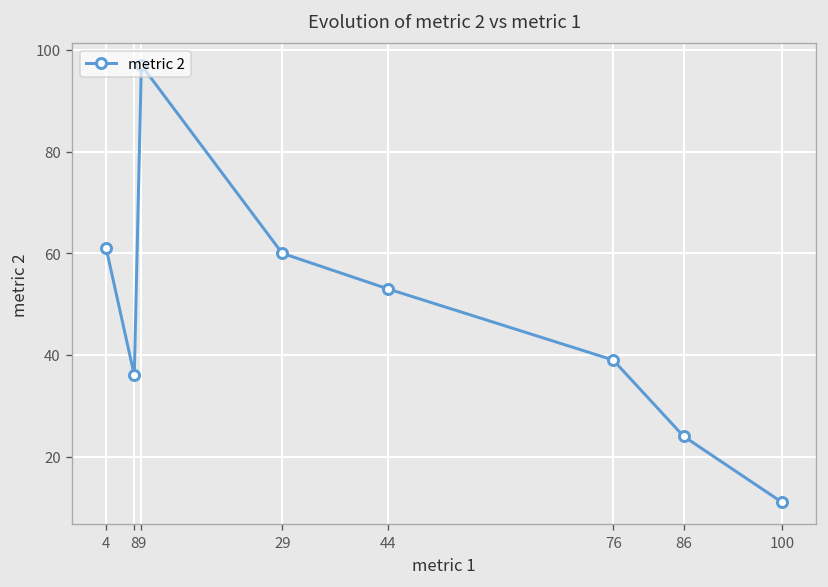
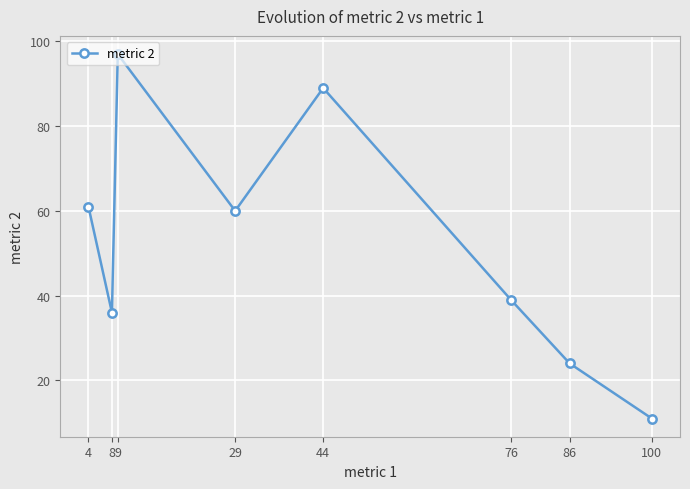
  {
    "4": 61,
    "8": 36,
    "29": 60,
-   "44": 53,
+   "44": 89,
    "76": 39,
    "86": 24,
    "100": 11
  }
